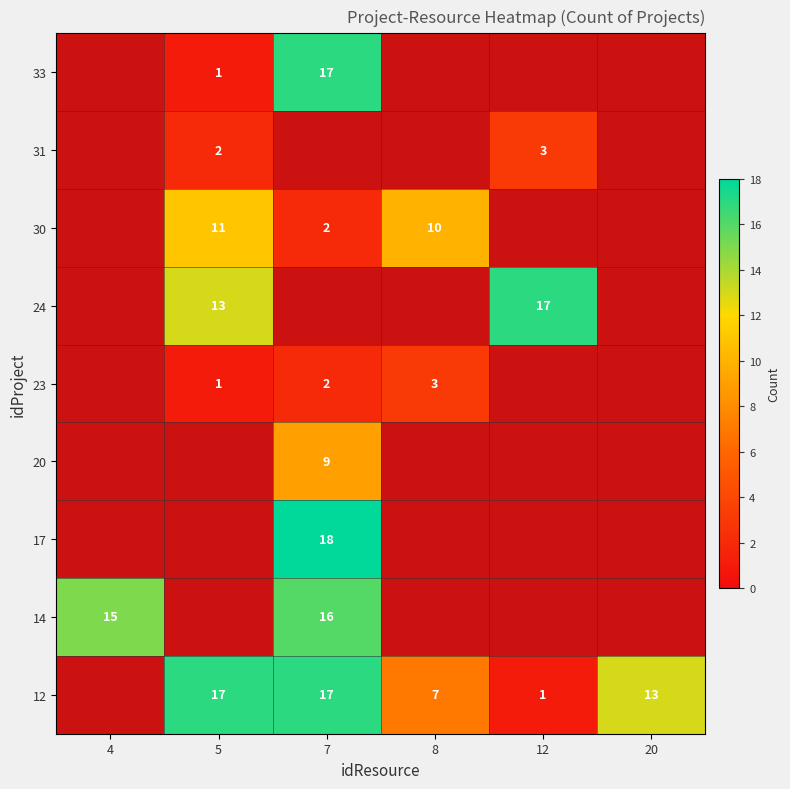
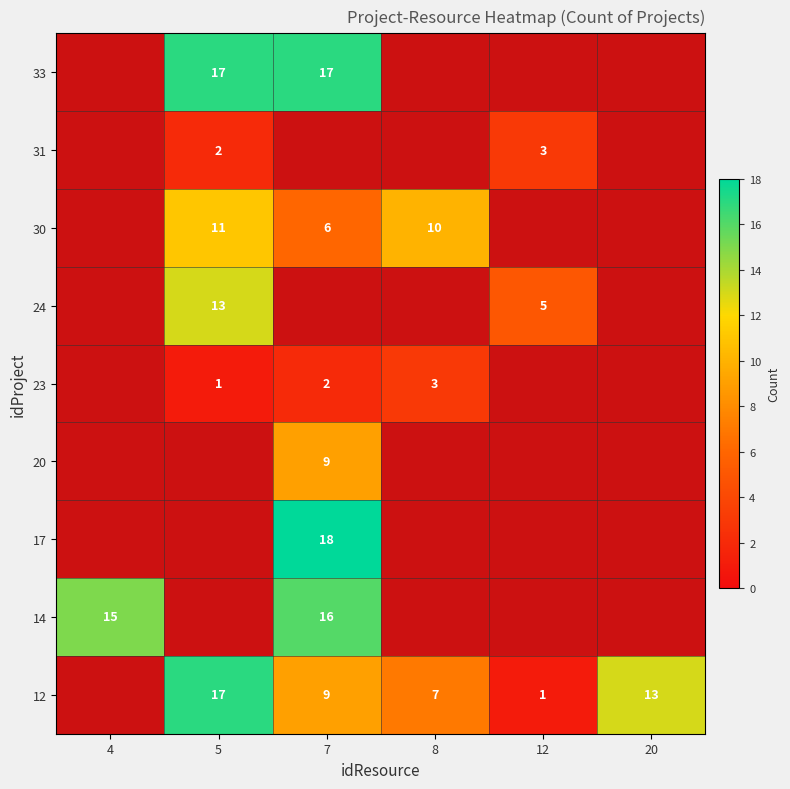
  {
    "33": {
-     "5": 1,
+     "5": 17,
      "7": 17
    },
    "31": {
      "5": 2,
      "12": 3
    },
    "30": {
      "5": 11,
-     "7": 2,
+     "7": 6,
      "8": 10
    },
    "24": {
      "5": 13,
-     "12": 17
+     "12": 5
    },
    "23": {
      "5": 1,
      "7": 2,
      "8": 3
    },
    "20": {
      "7": 9
    },
    "17": {
      "7": 18
    },
    "14": {
      "4": 15,
      "7": 16
    },
    "12": {
      "5": 17,
-     "7": 17,
+     "7": 9,
      "8": 7,
      "12": 1,
      "20": 13
    }
  }
